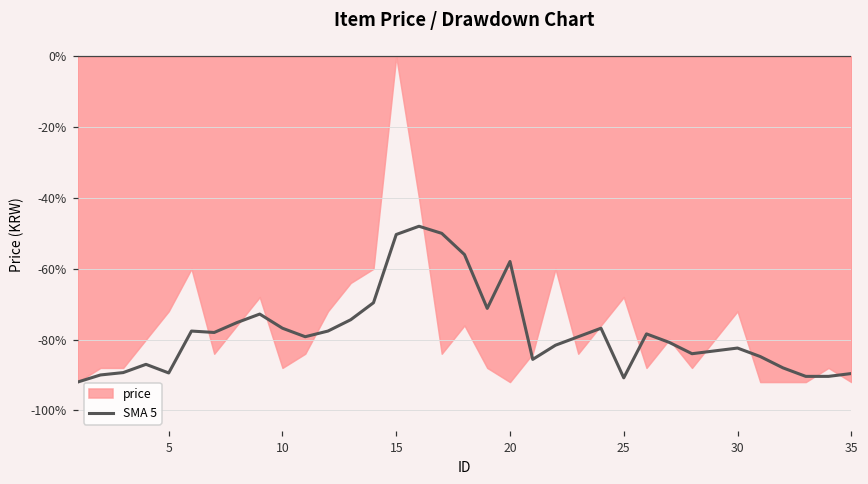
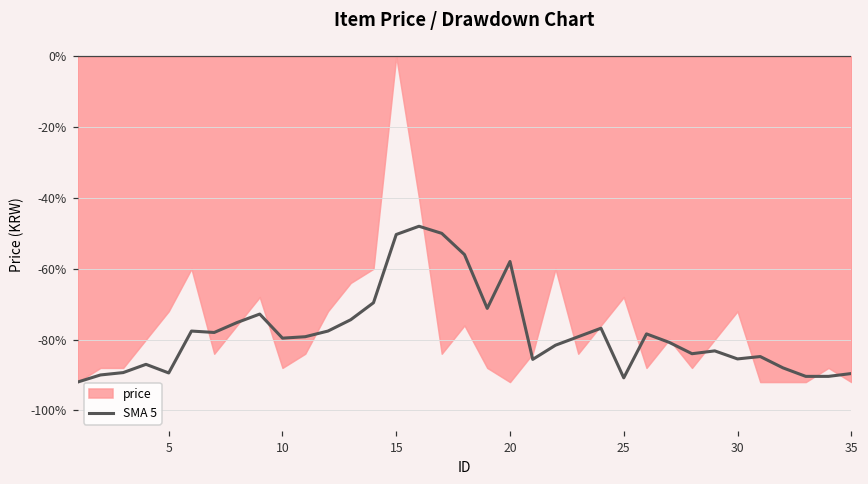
  {
    "SMA 5": {
      "5": "-89%",
-     "10": "-77%",
+     "10": "-80%",
      "15": "-50%",
      "20": "-58%",
      "25": "-91%",
-     "30": "-82%",
+     "30": "-85%",
      "35": "-90%"
    },
    "price": {
      "15": "0%"
    }
  }
